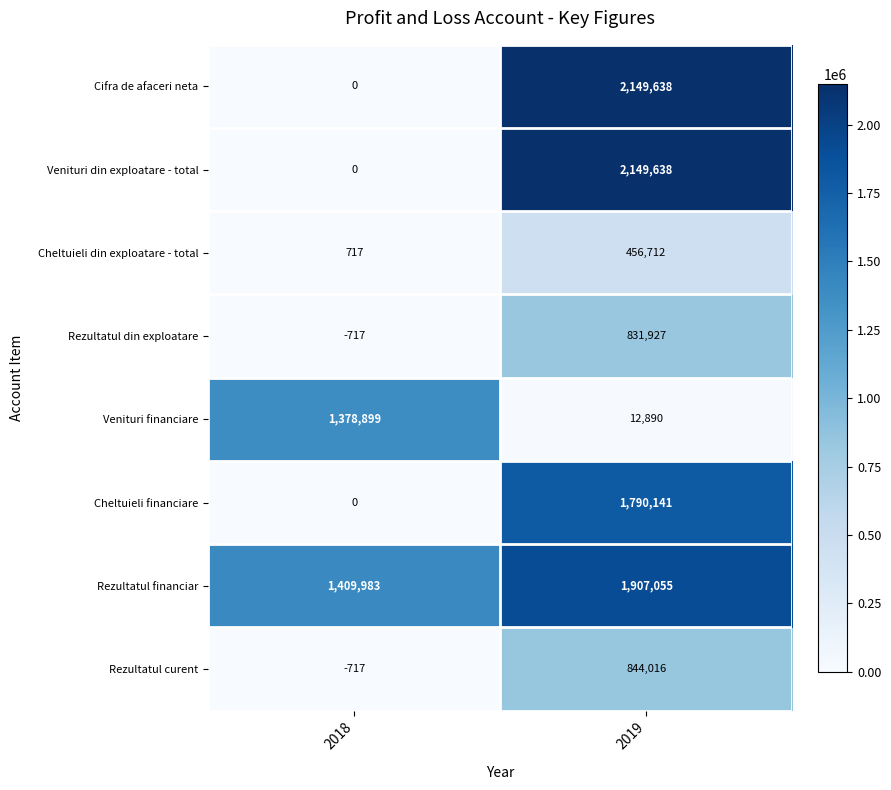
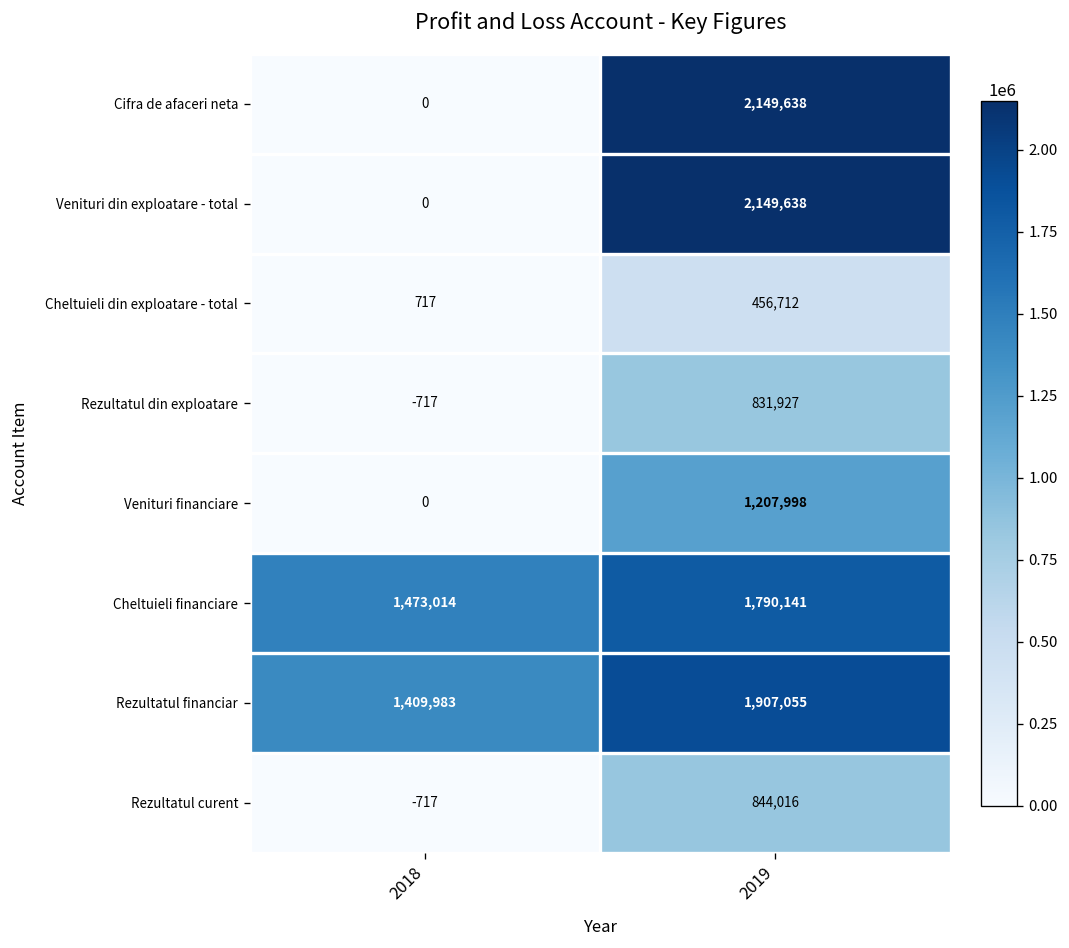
  {
    "Cifra de afaceri neta": {
      "2018": "0",
      "2019": "2,149,638"
    },
    "Venituri din exploatare - total": {
      "2018": "0",
      "2019": "2,149,638"
    },
    "Cheltuieli din exploatare - total": {
      "2018": "717",
      "2019": "456,712"
    },
    "Rezultatul din exploatare": {
      "2018": "-717",
      "2019": "831,927"
    },
    "Venituri financiare": {
-     "2018": "1,378,899",
-     "2019": "12,890"
+     "2018": "0",
+     "2019": "1,207,998"
    },
    "Cheltuieli financiare": {
-     "2018": "0",
+     "2018": "1,473,014",
      "2019": "1,790,141"
    },
    "Rezultatul financiar": {
      "2018": "1,409,983",
      "2019": "1,907,055"
    },
    "Rezultatul curent": {
      "2018": "-717",
      "2019": "844,016"
    }
  }
